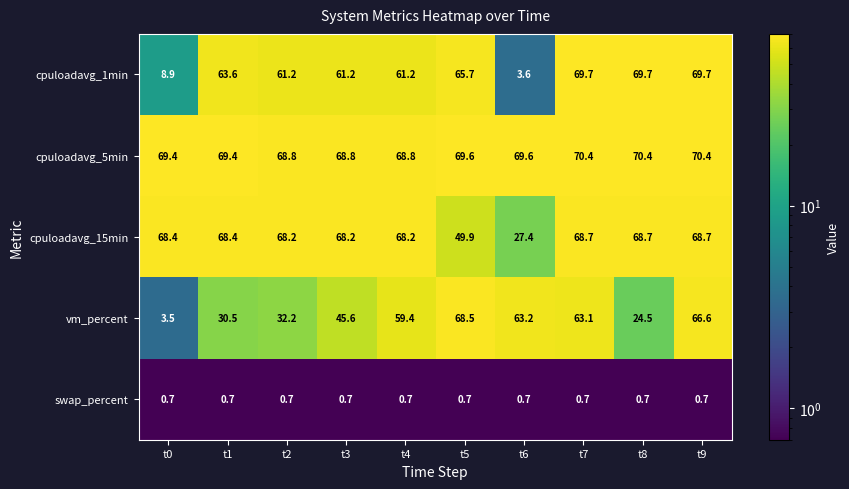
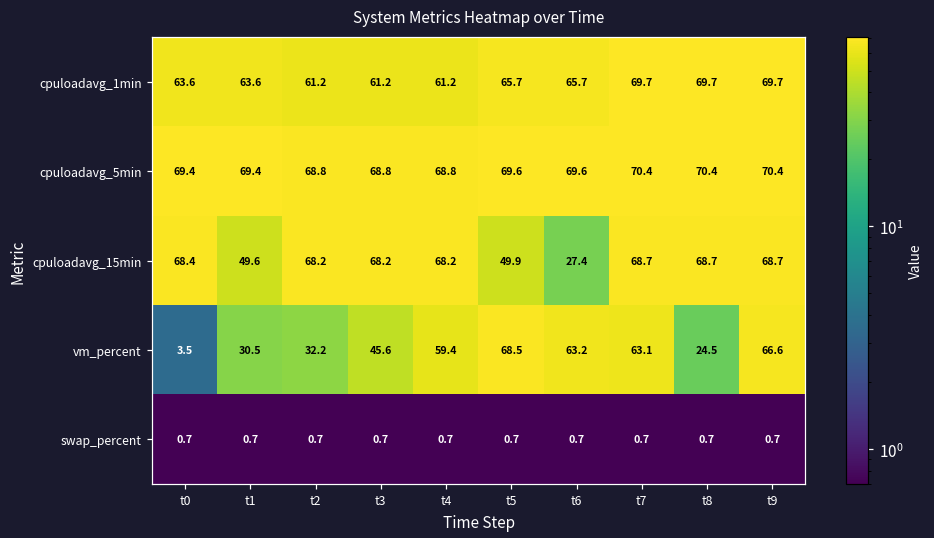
  {
    "cpuloadavg_1min": {
-     "t0": 8.9,
+     "t0": 63.6,
      "t1": 63.6,
      "t2": 61.2,
      "t3": 61.2,
      "t4": 61.2,
      "t5": 65.7,
-     "t6": 3.6,
+     "t6": 65.7,
      "t7": 69.7,
      "t8": 69.7,
      "t9": 69.7
    },
    "cpuloadavg_5min": {
      "t0": 69.4,
      "t1": 69.4,
      "t2": 68.8,
      "t3": 68.8,
      "t4": 68.8,
      "t5": 69.6,
      "t6": 69.6,
      "t7": 70.4,
      "t8": 70.4,
      "t9": 70.4
    },
    "cpuloadavg_15min": {
      "t0": 68.4,
-     "t1": 68.4,
+     "t1": 49.6,
      "t2": 68.2,
      "t3": 68.2,
      "t4": 68.2,
      "t5": 49.9,
      "t6": 27.4,
      "t7": 68.7,
      "t8": 68.7,
      "t9": 68.7
    },
    "vm_percent": {
      "t0": 3.5,
      "t1": 30.5,
      "t2": 32.2,
      "t3": 45.6,
      "t4": 59.4,
      "t5": 68.5,
      "t6": 63.2,
      "t7": 63.1,
      "t8": 24.5,
      "t9": 66.6
    },
    "swap_percent": {
      "t0": 0.7,
      "t1": 0.7,
      "t2": 0.7,
      "t3": 0.7,
      "t4": 0.7,
      "t5": 0.7,
      "t6": 0.7,
      "t7": 0.7,
      "t8": 0.7,
      "t9": 0.7
    }
  }
